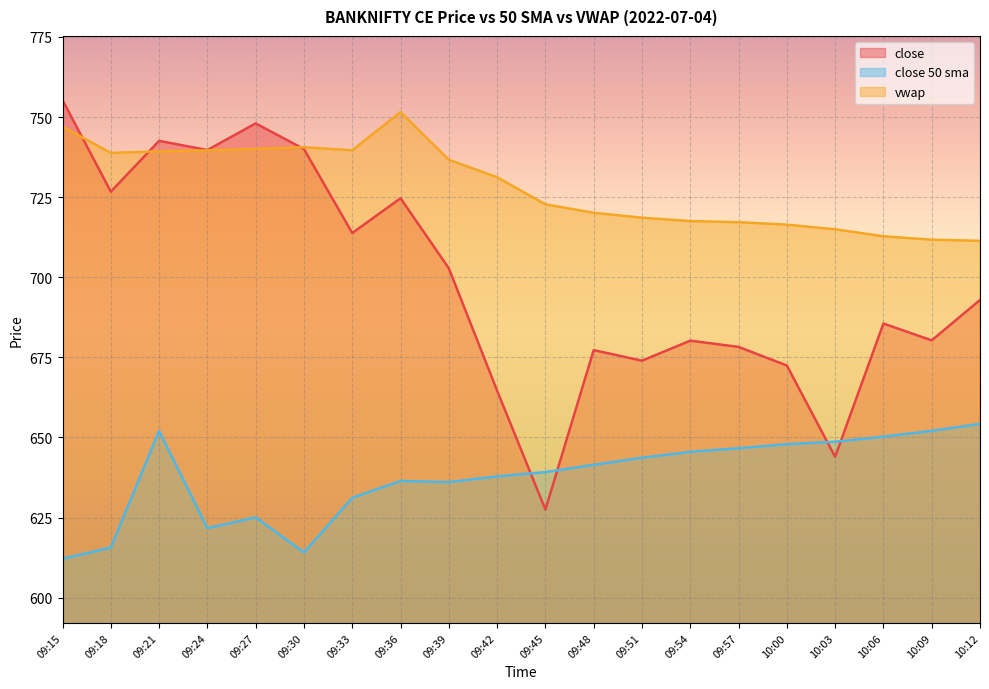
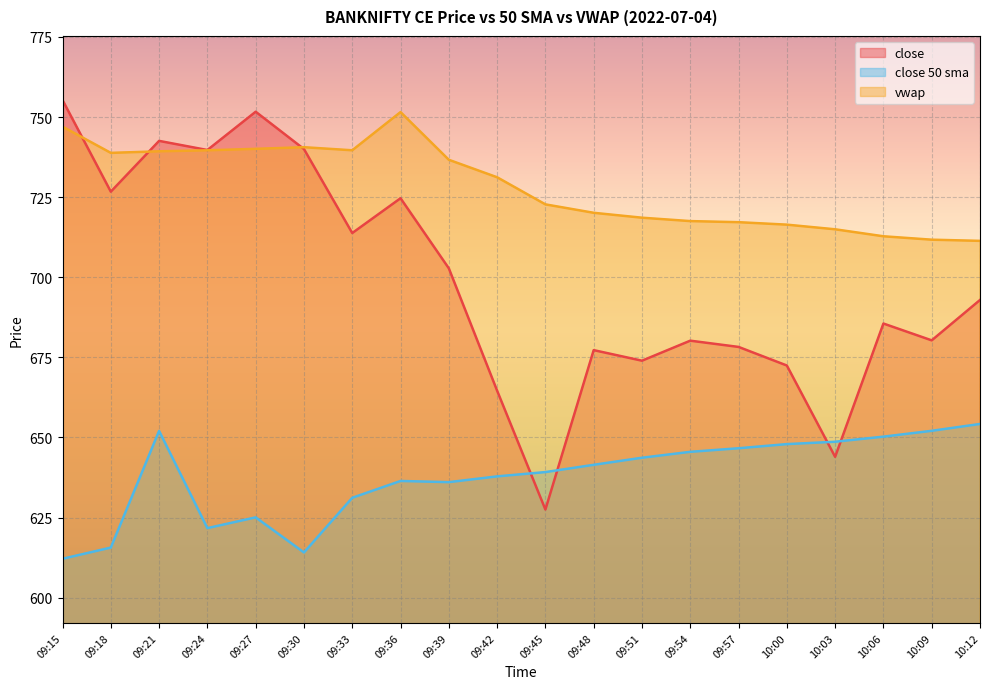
  {
    "close": {
      "09:15": 755,
      "09:18": 727,
      "09:21": 743,
-     "09:27": 748,
+     "09:27": 752,
      "09:33": 714,
      "09:36": 725,
      "09:39": 703,
      "09:42": 665,
      "09:45": 628,
      "09:48": 677,
      "09:51": 674,
      "09:54": 680,
      "09:57": 678,
      "10:00": 672,
      "10:03": 644,
      "10:06": 686,
      "10:09": 680,
      "10:12": 693
    },
    "close 50 sma": {
      "09:15": 612,
      "09:18": 616,
      "09:21": 652,
      "09:24": 622,
      "09:27": 625,
      "09:30": 614,
      "09:33": 631,
      "09:36": 636,
      "09:39": 636,
      "09:42": 638,
      "09:45": 639,
      "09:48": 641,
      "09:51": 644,
      "09:54": 646,
      "09:57": 647,
      "10:00": 648,
      "10:03": 649,
      "10:06": 650,
      "10:09": 652,
      "10:12": 654
    },
    "vwap": {
      "09:15": 747,
      "09:18": 739,
      "09:21": 739,
      "09:27": 740,
      "09:33": 740,
      "09:36": 752,
      "09:39": 737,
      "09:42": 731,
      "09:45": 723,
      "09:48": 720,
      "09:51": 719,
      "09:54": 718,
      "09:57": 717,
      "10:00": 716,
      "10:03": 715,
      "10:06": 713,
      "10:09": 712,
      "10:12": 711
    }
  }
